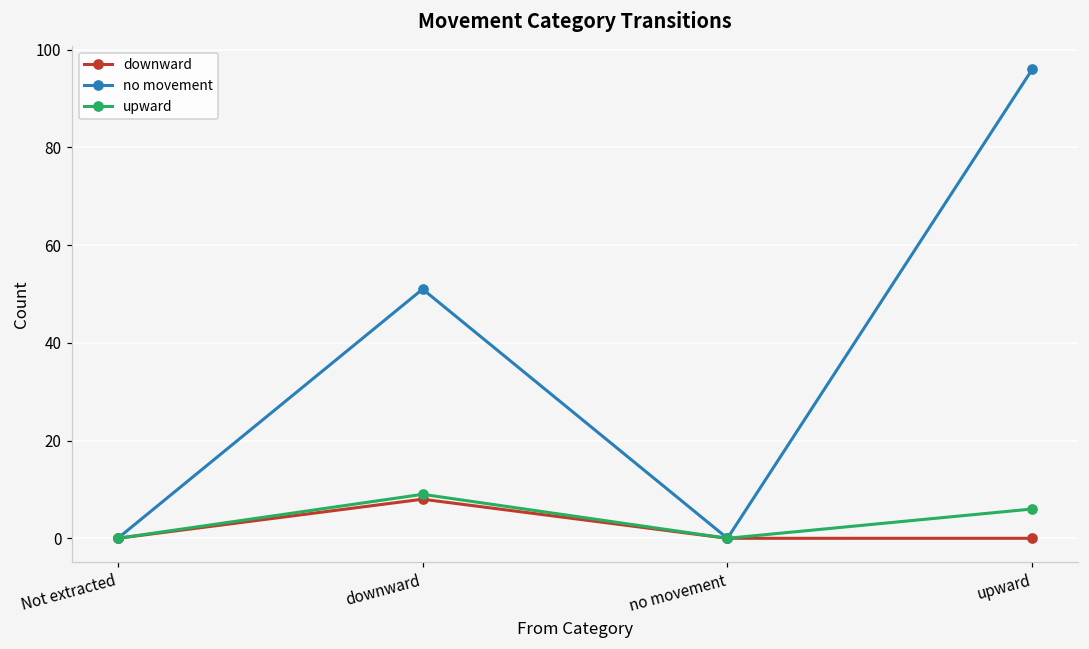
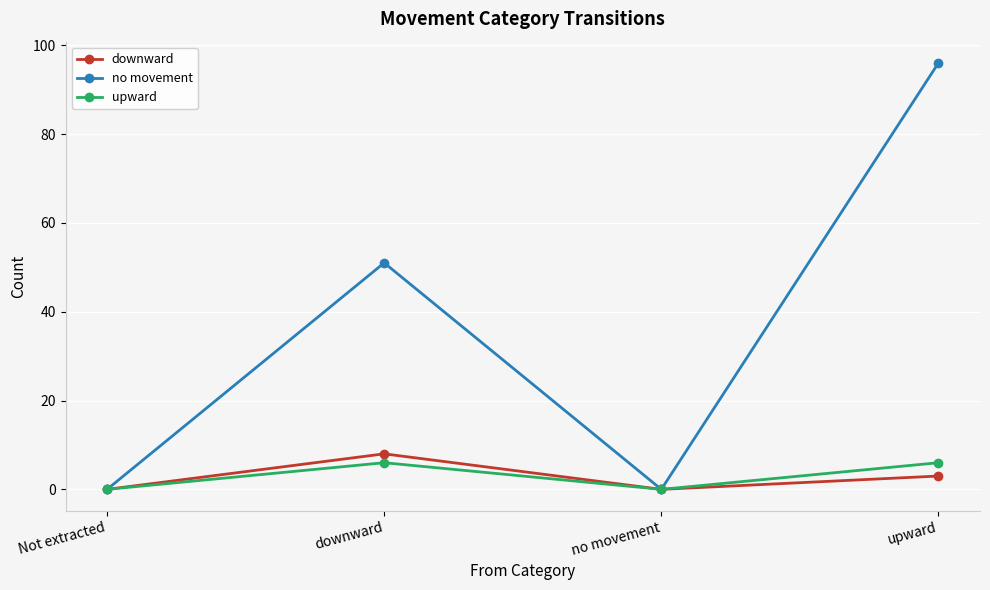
  {
    "downward": {
      "downward": 8,
-     "upward": 0
+     "upward": 3
    },
    "no movement": {
      "downward": 51,
      "upward": 96
    },
    "upward": {
-     "downward": 9,
+     "downward": 6,
      "upward": 6
    }
  }
